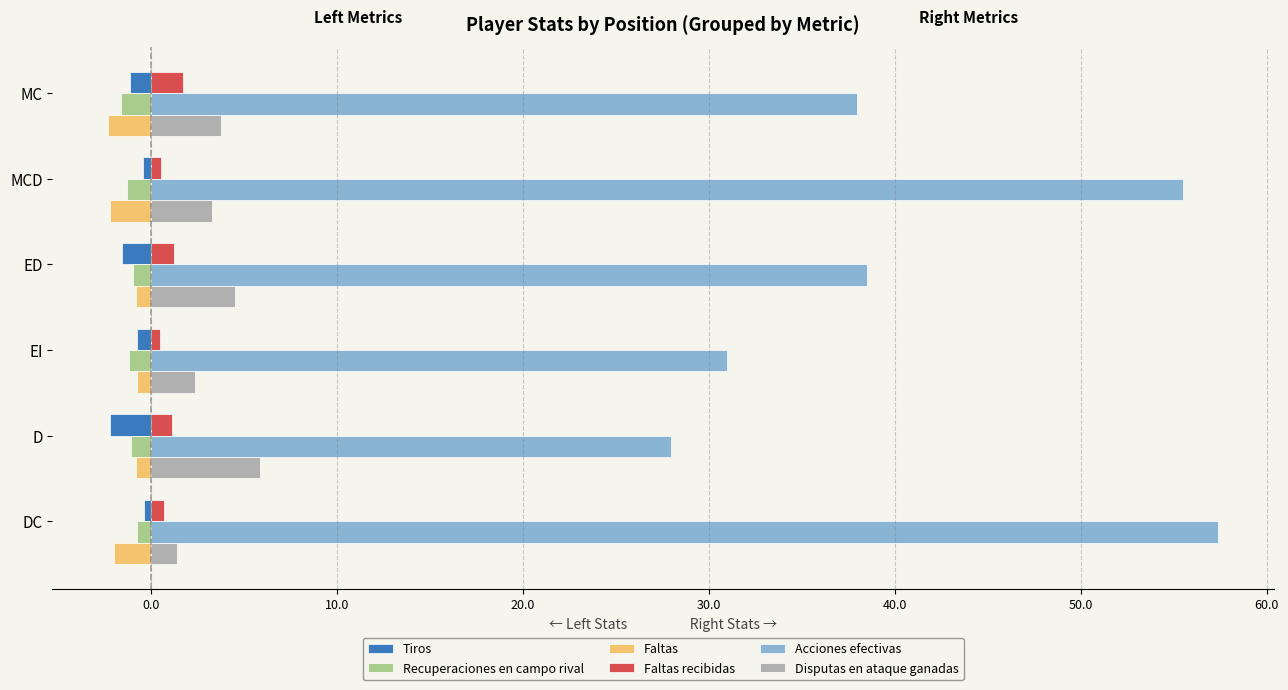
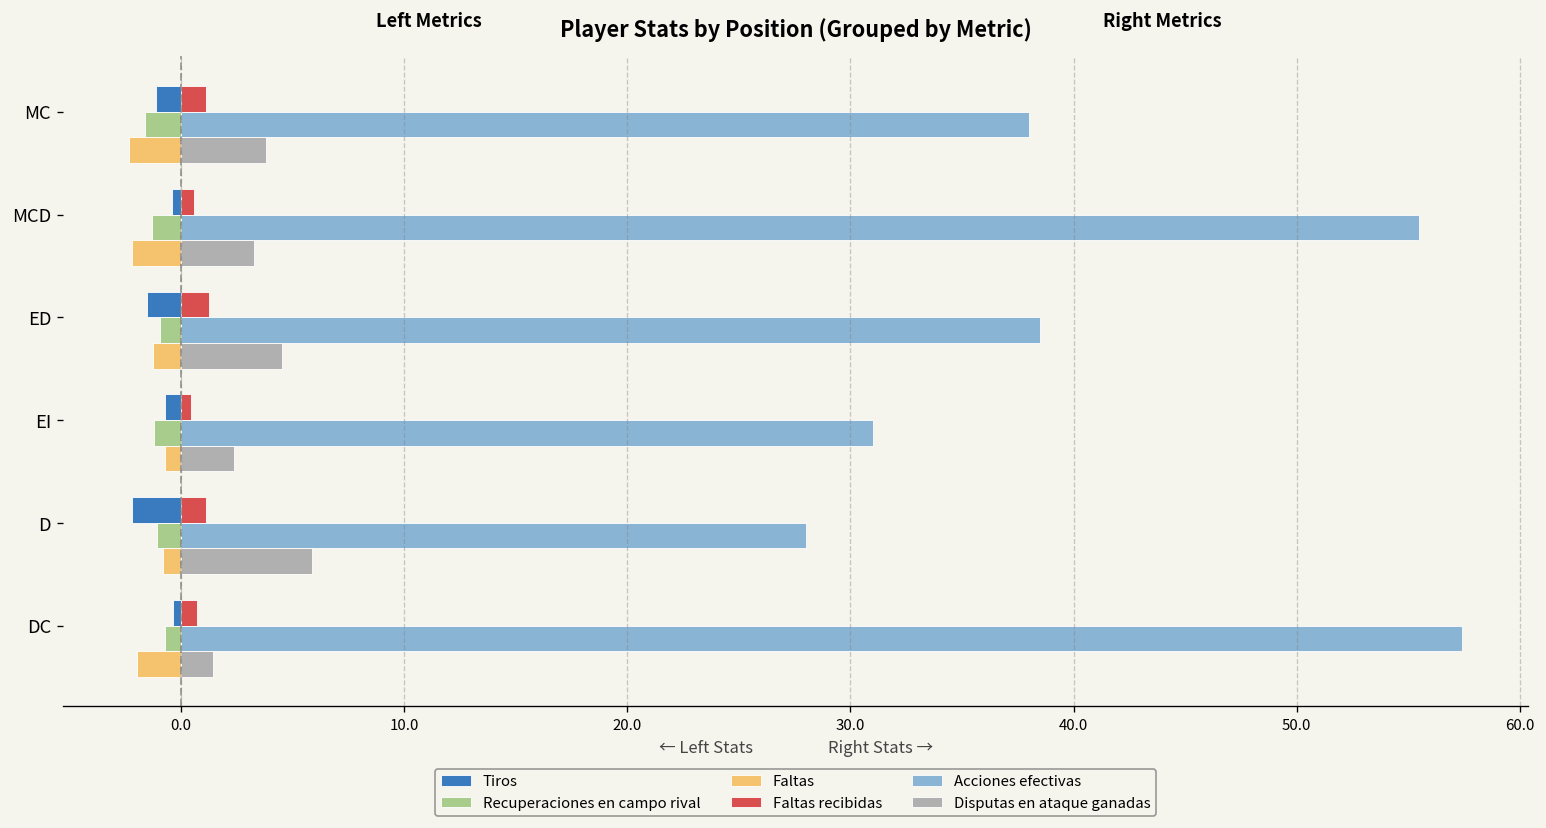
  {
    "Tiros": {
      "MC": -1.1,
      "MCD": -0.4,
      "ED": -1.5,
      "EI": -0.7,
      "D": -2.2,
      "DC": -0.4
    },
    "Faltas": {
      "MC": -2.3,
      "MCD": -2.2,
-     "ED": -0.8,
+     "ED": -1.2,
      "EI": -0.7,
      "D": -0.8,
      "DC": -2.0
    },
    "Faltas recibidas": {
-     "MC": 1.7,
+     "MC": 1.1,
      "MCD": 0.6,
      "ED": 1.3,
      "EI": 0.5,
      "D": 1.1,
      "DC": 0.7
    }
  }
